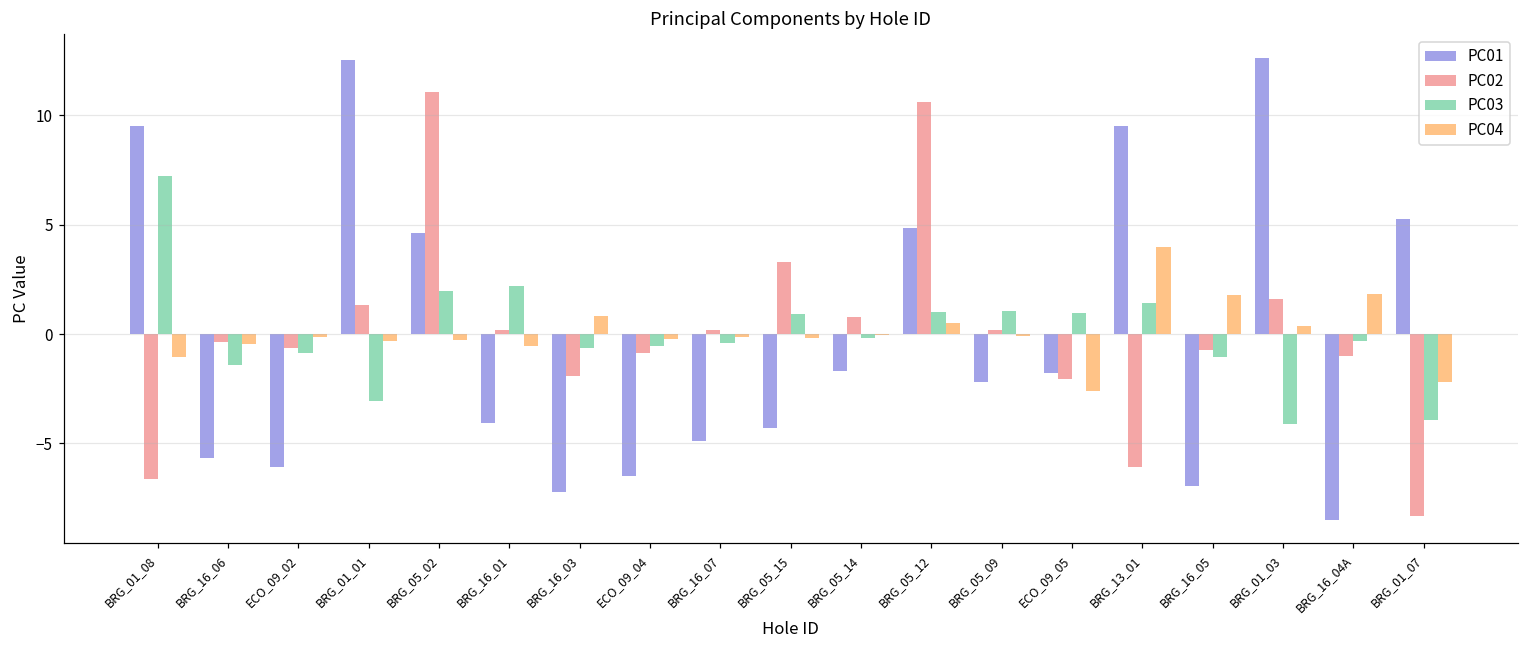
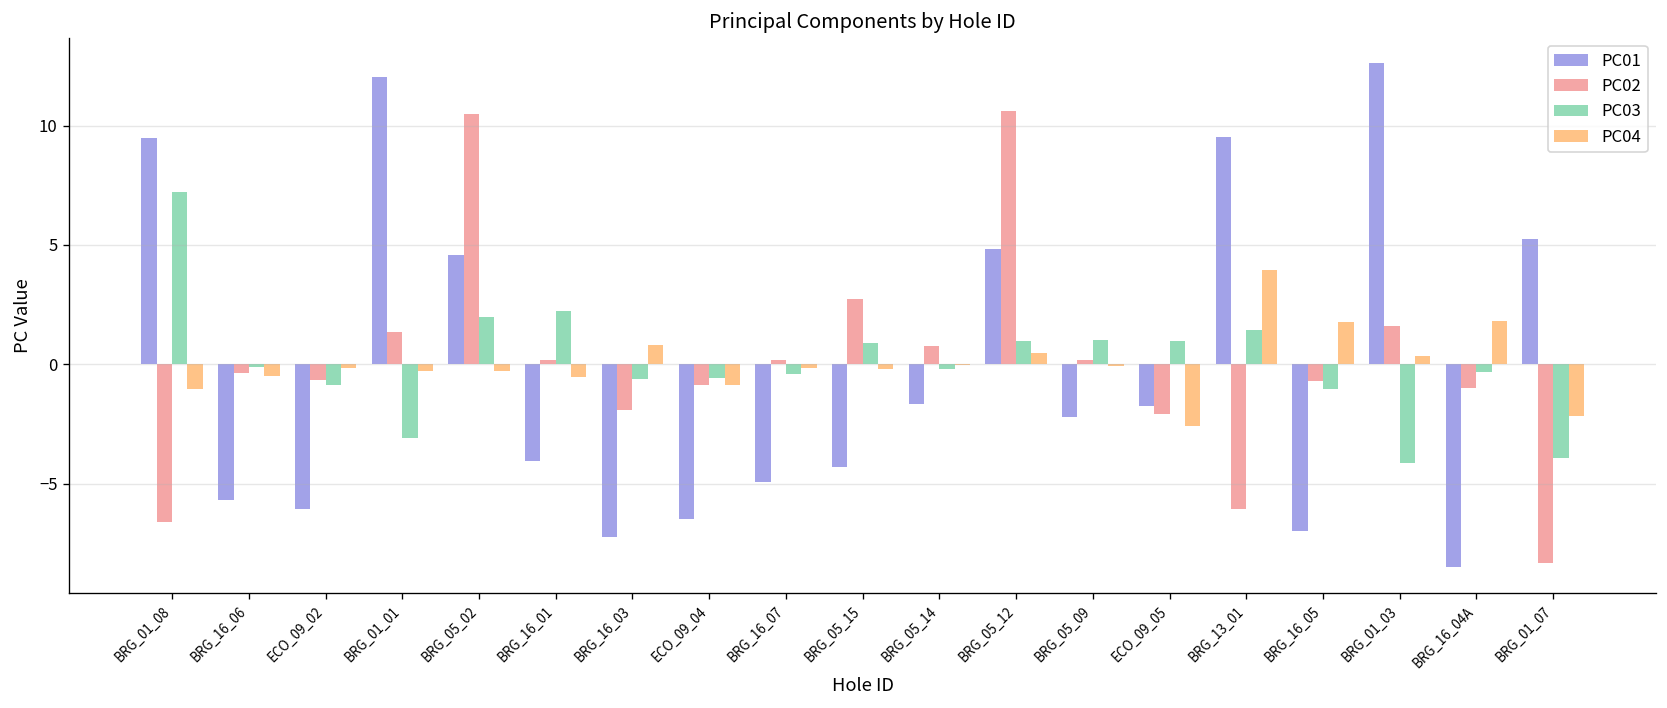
  {
    "PC01": {
      "BRG_01_08": 9.5,
      "BRG_16_06": -5.7,
      "ECO_09_02": -6.1,
-     "BRG_01_01": 12.5,
+     "BRG_01_01": 12.0,
      "BRG_05_02": 4.6,
      "BRG_16_01": -4.0,
      "BRG_16_03": -7.2,
      "ECO_09_04": -6.5,
      "BRG_16_07": -4.9,
      "BRG_05_15": -4.3,
      "BRG_05_14": -1.7,
      "BRG_05_12": 4.8,
      "BRG_05_09": -2.2,
      "ECO_09_05": -1.8,
      "BRG_13_01": 9.5,
      "BRG_16_05": -7.0,
      "BRG_01_03": 12.6,
      "BRG_16_04A": -8.5,
      "BRG_01_07": 5.3
    },
    "PC02": {
      "BRG_01_08": -6.6,
      "BRG_16_06": -0.4,
      "ECO_09_02": -0.6,
      "BRG_01_01": 1.3,
-     "BRG_05_02": 11.1,
+     "BRG_05_02": 10.5,
      "BRG_16_01": 0.2,
      "BRG_16_03": -1.9,
      "ECO_09_04": -0.9,
      "BRG_16_07": 0.2,
-     "BRG_05_15": 3.3,
+     "BRG_05_15": 2.7,
      "BRG_05_14": 0.8,
      "BRG_05_12": 10.6,
      "BRG_05_09": 0.2,
      "ECO_09_05": -2.1,
      "BRG_13_01": -6.1,
      "BRG_16_05": -0.7,
      "BRG_01_03": 1.6,
      "BRG_16_04A": -1.0,
      "BRG_01_07": -8.3
    },
    "PC03": {
      "BRG_01_08": 7.2,
-     "BRG_16_06": -1.4,
+     "BRG_16_06": -0.1,
      "ECO_09_02": -0.9,
      "BRG_01_01": -3.1,
      "BRG_05_02": 2.0,
      "BRG_16_01": 2.2,
      "BRG_16_03": -0.6,
      "ECO_09_04": -0.6,
      "BRG_16_07": -0.4,
      "BRG_05_15": 0.9,
      "BRG_05_14": -0.2,
      "BRG_05_12": 1.0,
      "BRG_05_09": 1.0,
      "ECO_09_05": 1.0,
      "BRG_13_01": 1.4,
      "BRG_16_05": -1.0,
      "BRG_01_03": -4.1,
      "BRG_16_04A": -0.3,
      "BRG_01_07": -3.9
    },
    "PC04": {
      "BRG_01_08": -1.0,
      "BRG_16_06": -0.5,
      "ECO_09_02": -0.1,
      "BRG_01_01": -0.3,
      "BRG_05_02": -0.3,
      "BRG_16_01": -0.5,
      "BRG_16_03": 0.8,
-     "ECO_09_04": -0.2,
+     "ECO_09_04": -0.9,
      "BRG_16_07": -0.1,
      "BRG_05_15": -0.2,
      "BRG_05_12": 0.5,
      "ECO_09_05": -2.6,
      "BRG_13_01": 4.0,
      "BRG_16_05": 1.8,
      "BRG_01_03": 0.4,
      "BRG_16_04A": 1.8,
      "BRG_01_07": -2.2
    }
  }
